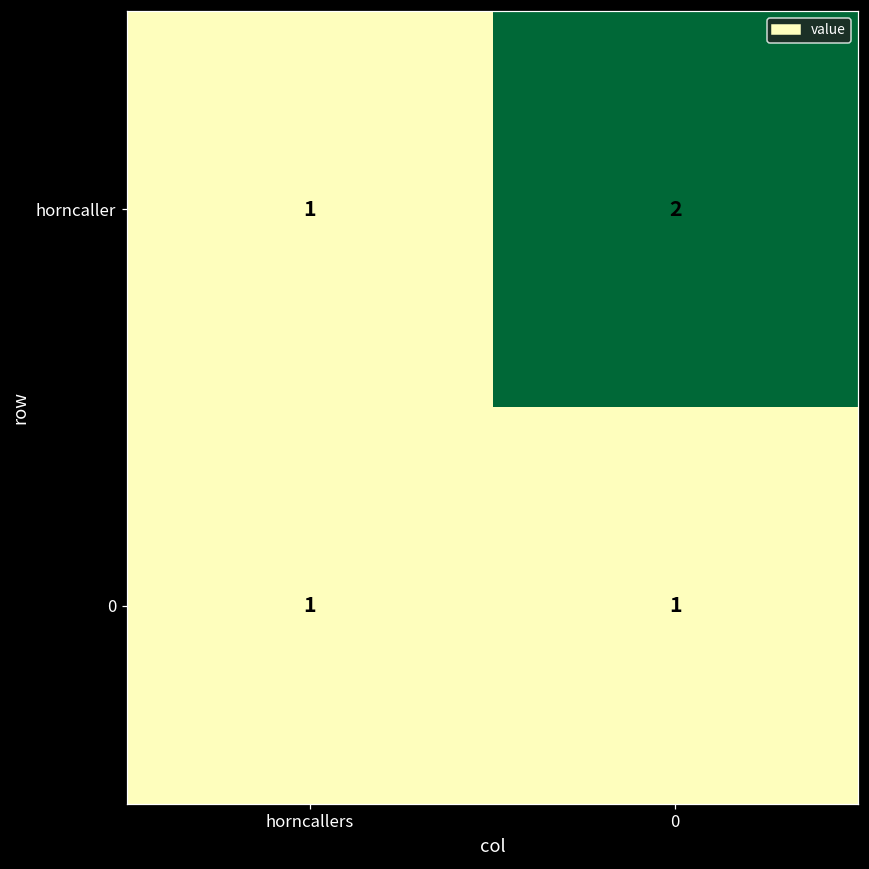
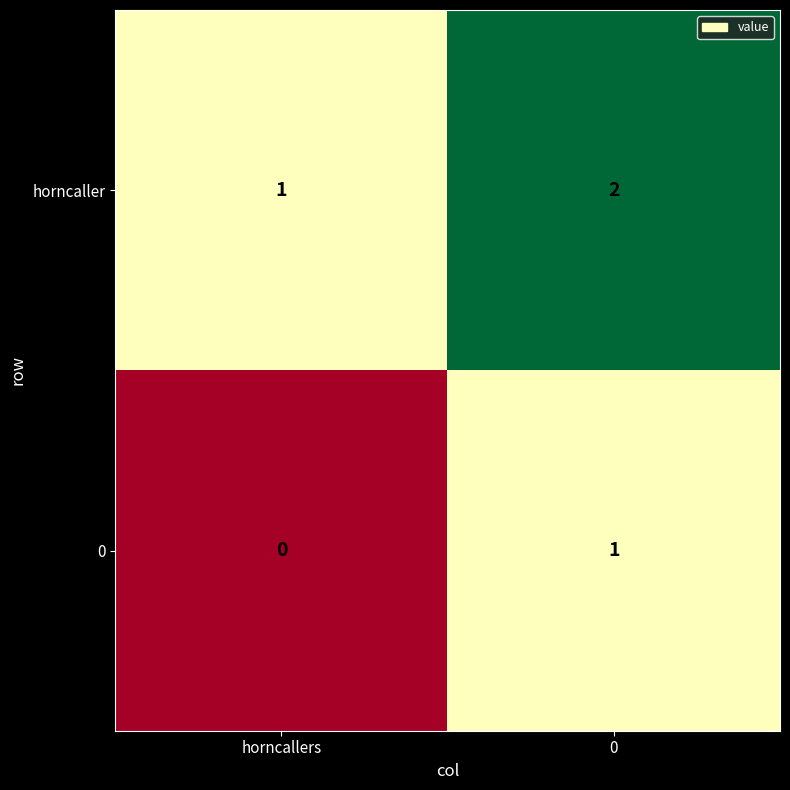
  {
    "horncaller": {
      "horncallers": 1,
      "0": 2
    },
    "0": {
-     "horncallers": 1,
+     "horncallers": 0,
      "0": 1
    }
  }
